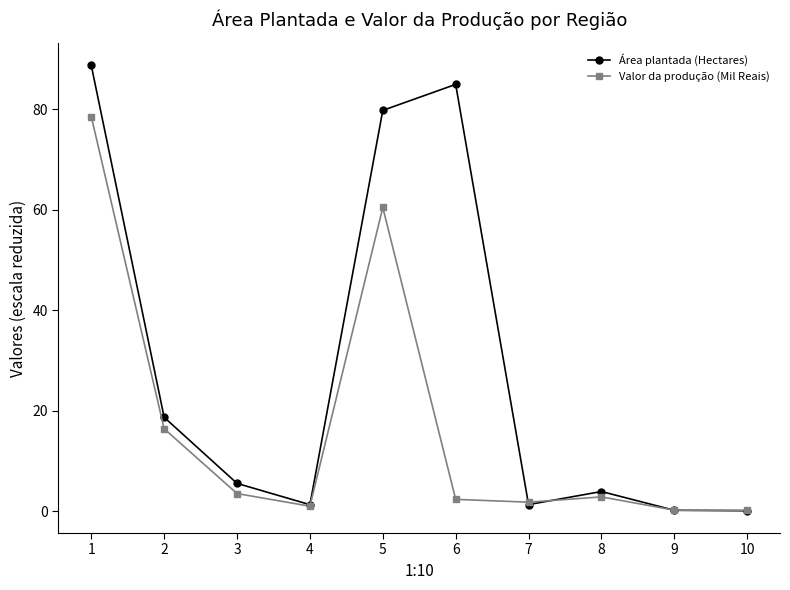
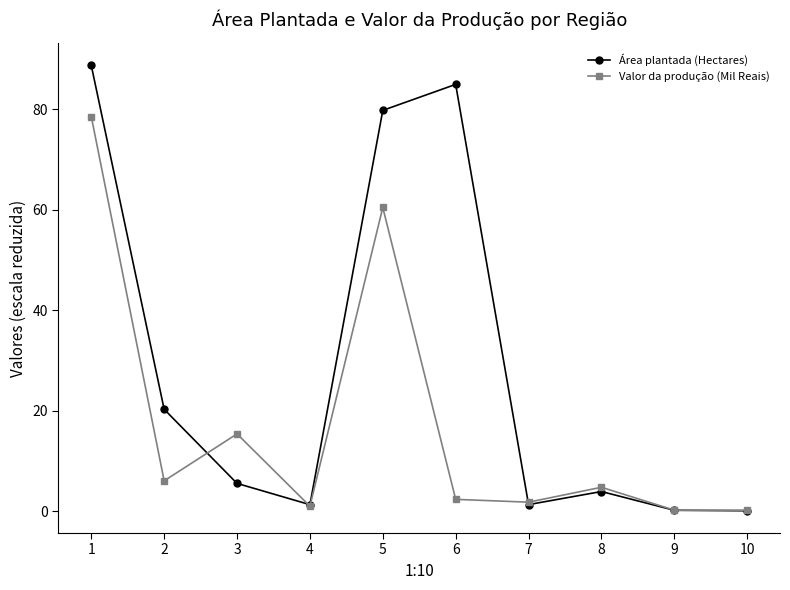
  {
    "Área plantada (Hectares)": {
      "1": 89,
-     "2": 19,
+     "2": 20,
      "3": 6,
      "5": 80,
      "6": 85,
      "8": 4
    },
    "Valor da produção (Mil Reais)": {
      "1": 79,
-     "2": 16,
-     "3": 4,
+     "2": 6,
+     "3": 15,
      "5": 60,
      "6": 2,
-     "8": 3
+     "8": 5
    }
  }
